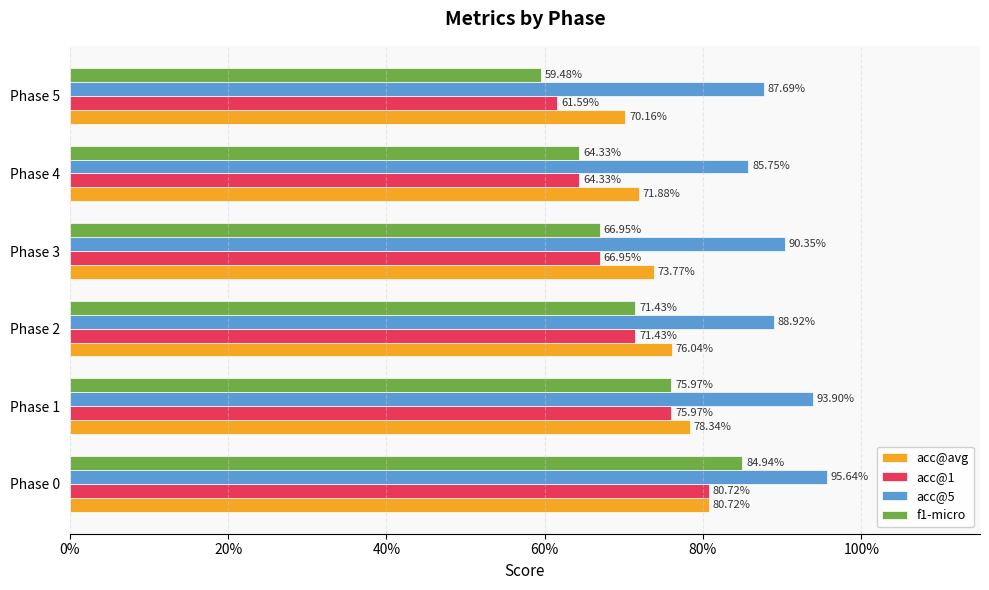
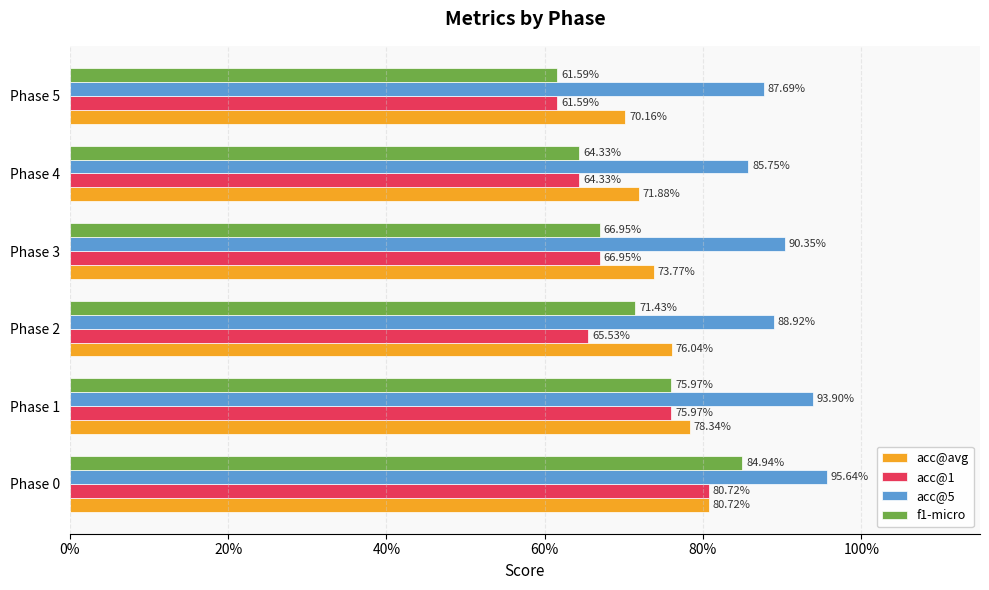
  {
    "acc@avg": {
      "Phase 5": "70.16%",
      "Phase 4": "71.88%",
      "Phase 3": "73.77%",
      "Phase 2": "76.04%",
      "Phase 1": "78.34%",
      "Phase 0": "80.72%"
    },
    "acc@1": {
      "Phase 5": "61.59%",
      "Phase 4": "64.33%",
      "Phase 3": "66.95%",
-     "Phase 2": "71.43%",
+     "Phase 2": "65.53%",
      "Phase 1": "75.97%",
      "Phase 0": "80.72%"
    },
    "acc@5": {
      "Phase 5": "87.69%",
      "Phase 4": "85.75%",
      "Phase 3": "90.35%",
      "Phase 2": "88.92%",
      "Phase 1": "93.90%",
      "Phase 0": "95.64%"
    },
    "f1-micro": {
-     "Phase 5": "59.48%",
+     "Phase 5": "61.59%",
      "Phase 4": "64.33%",
      "Phase 3": "66.95%",
      "Phase 2": "71.43%",
      "Phase 1": "75.97%",
      "Phase 0": "84.94%"
    }
  }
